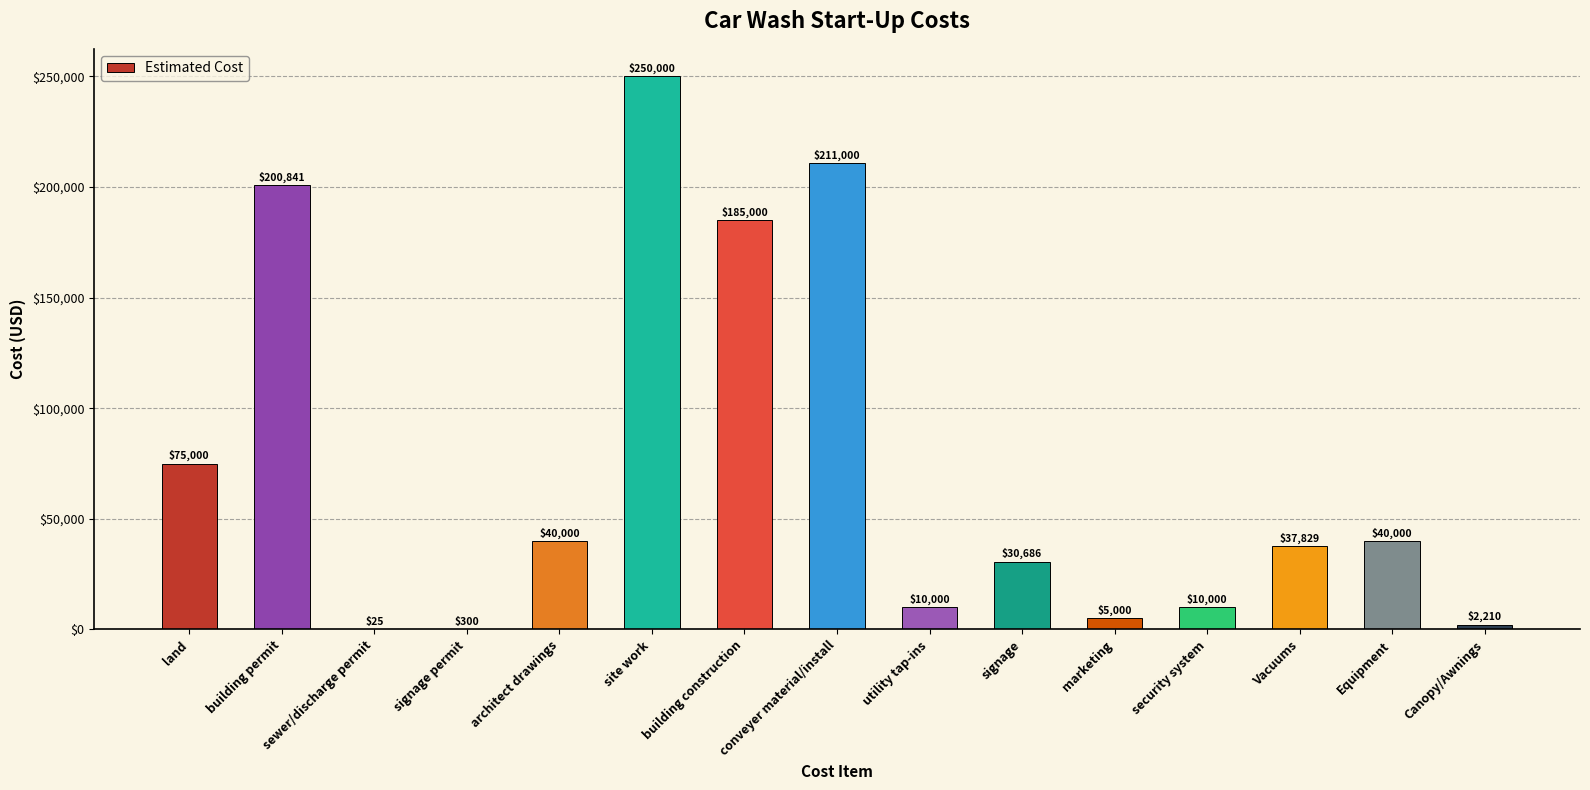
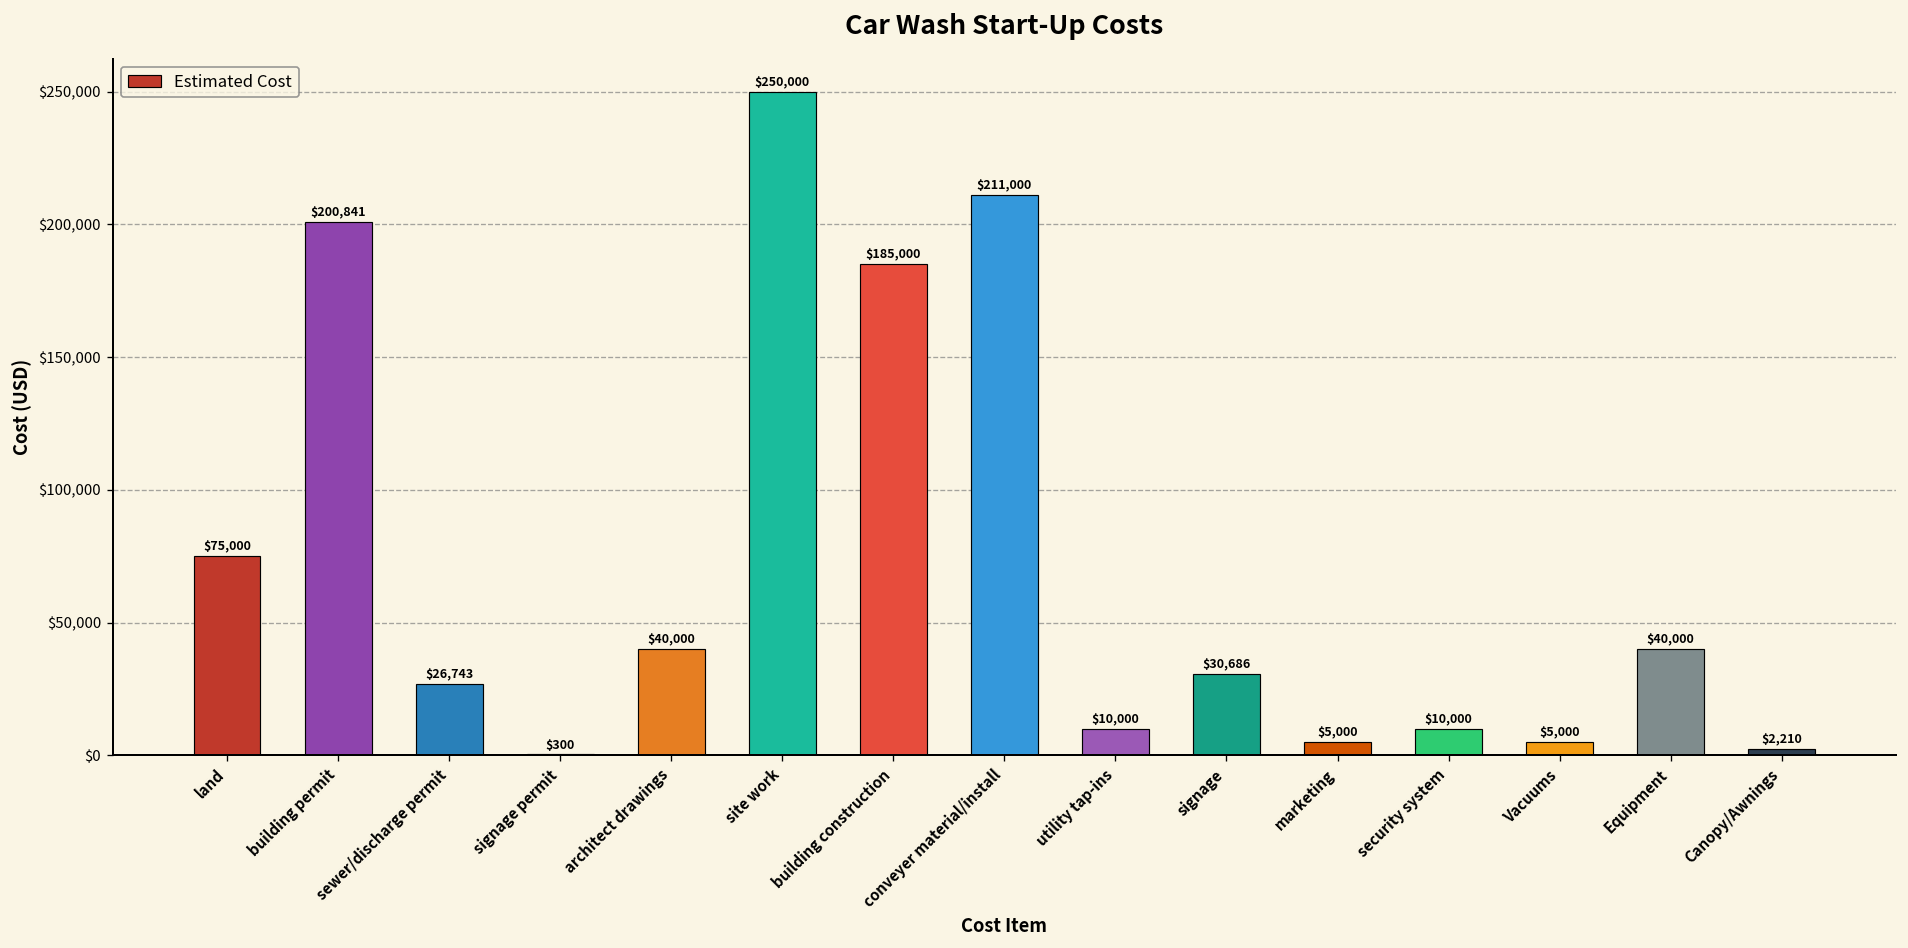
  {
    "land": "$75,000",
    "building permit": "$200,841",
-   "sewer/discharge permit": "$25",
+   "sewer/discharge permit": "$26,743",
    "signage permit": "$300",
    "architect drawings": "$40,000",
    "site work": "$250,000",
    "building construction": "$185,000",
    "conveyer material/install": "$211,000",
    "utility tap-ins": "$10,000",
    "signage": "$30,686",
    "marketing": "$5,000",
    "security system": "$10,000",
-   "Vacuums": "$37,829",
+   "Vacuums": "$5,000",
    "Equipment": "$40,000",
    "Canopy/Awnings": "$2,210"
  }
